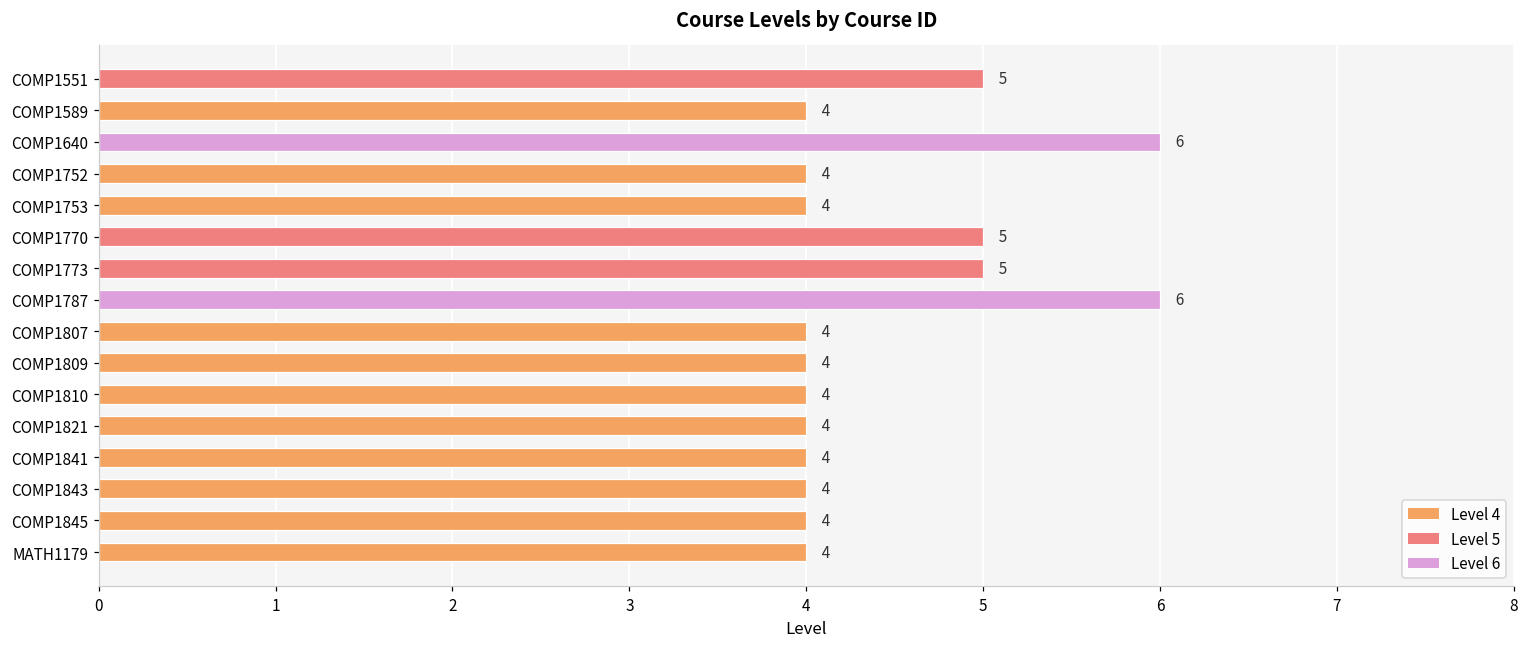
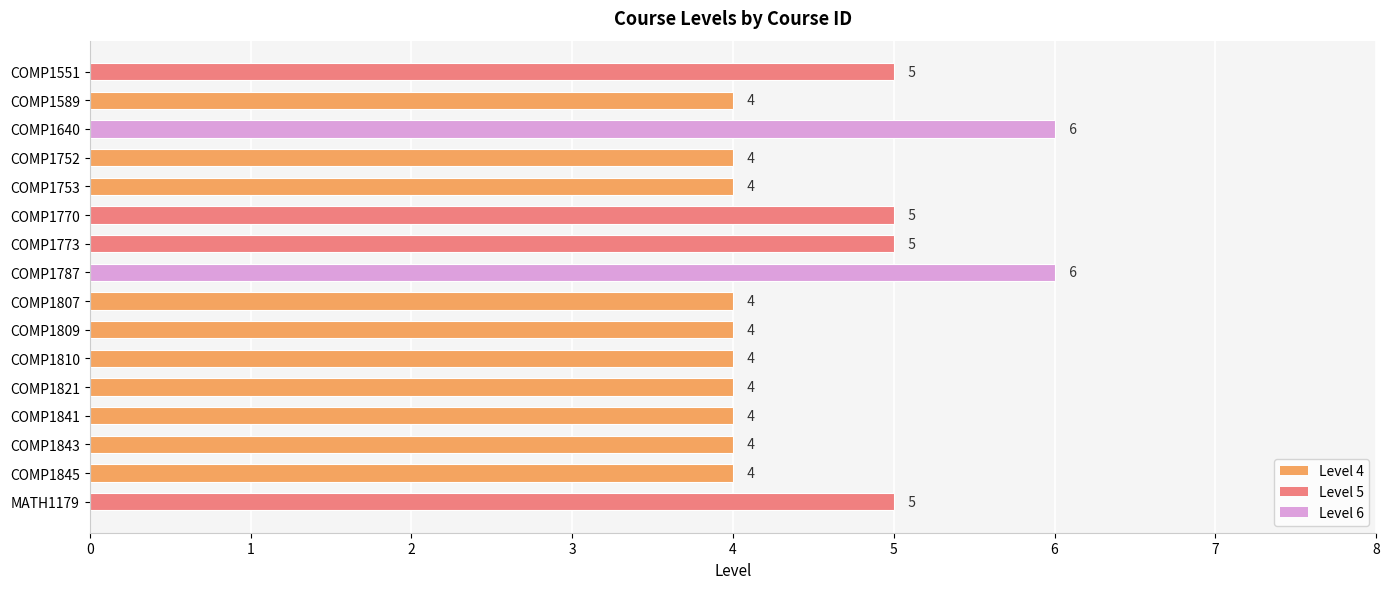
  {
    "COMP1551": 5,
    "COMP1589": 4,
    "COMP1640": 6,
    "COMP1752": 4,
    "COMP1753": 4,
    "COMP1770": 5,
    "COMP1773": 5,
    "COMP1787": 6,
    "COMP1807": 4,
    "COMP1809": 4,
    "COMP1810": 4,
    "COMP1821": 4,
    "COMP1841": 4,
    "COMP1843": 4,
    "COMP1845": 4,
-   "MATH1179": 4
+   "MATH1179": 5
  }
